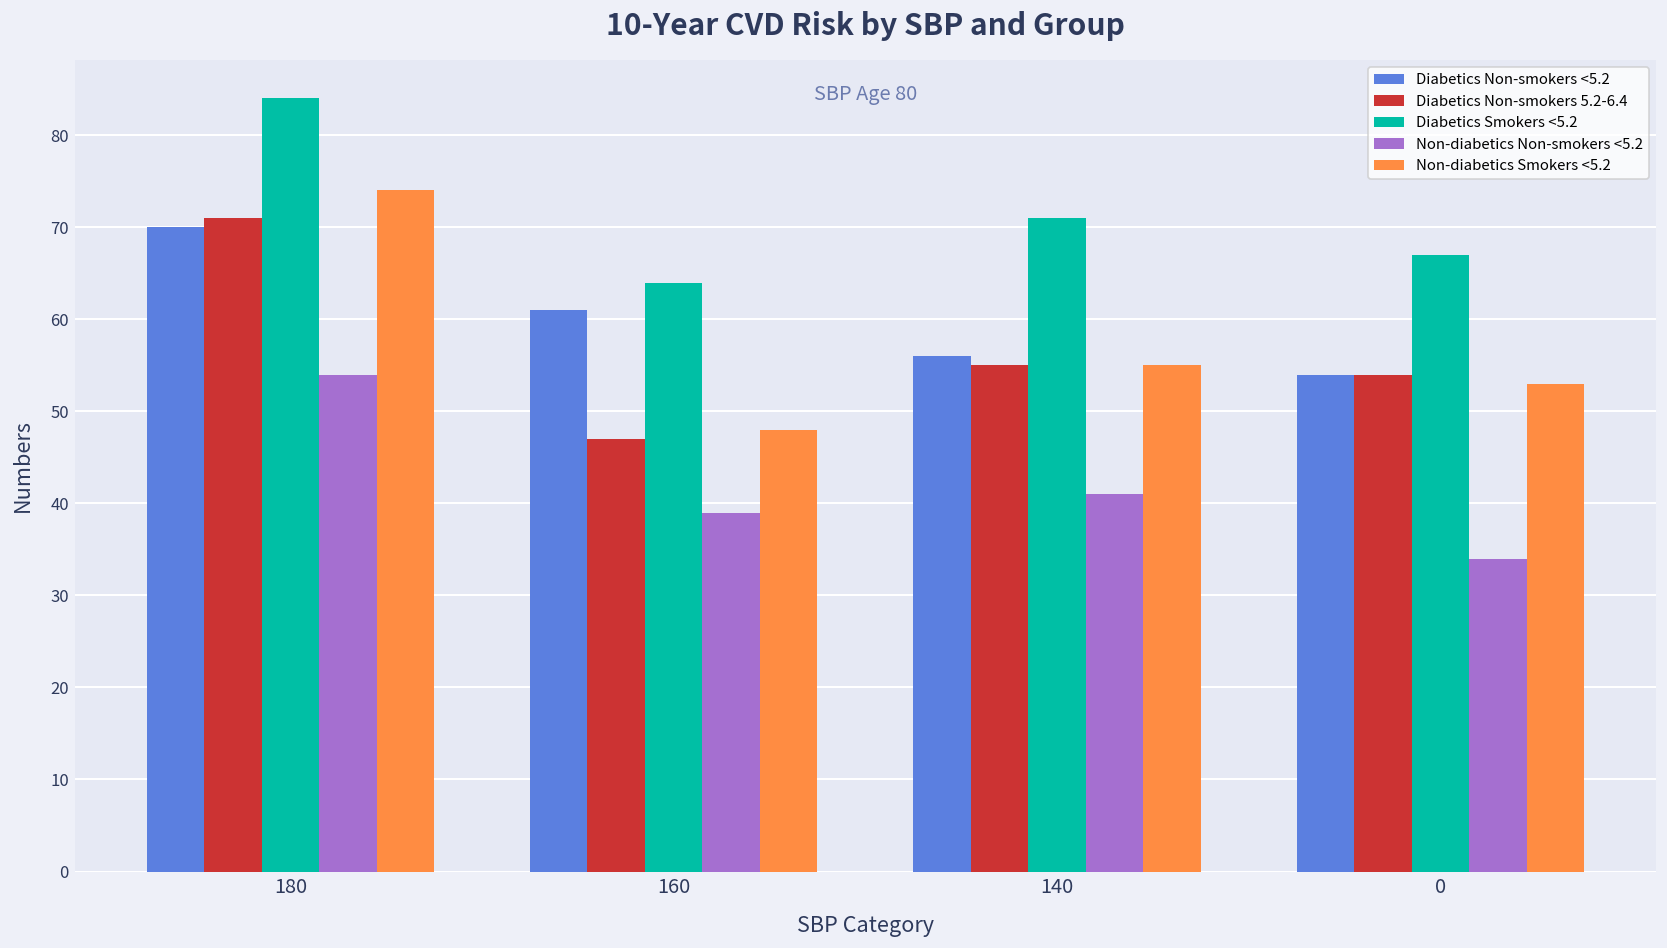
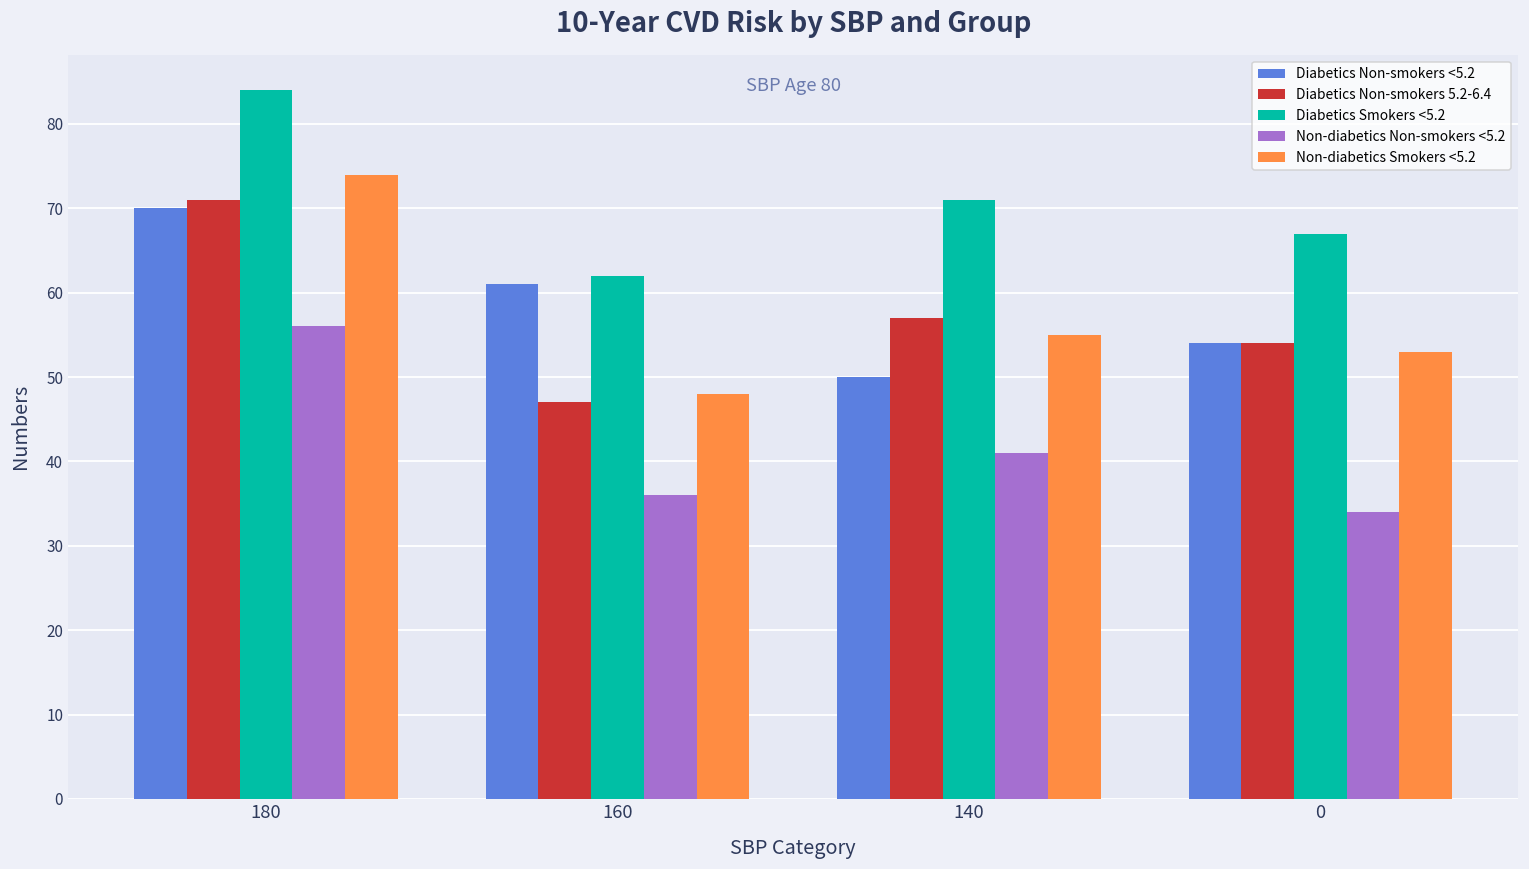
  {
    "Diabetics Non-smokers <5.2": {
      "180": 70,
      "160": 61,
-     "140": 56,
+     "140": 50,
      "0": 54
    },
    "Diabetics Non-smokers 5.2-6.4": {
      "180": 71,
      "160": 47,
-     "140": 55,
+     "140": 57,
      "0": 54
    },
    "Diabetics Smokers <5.2": {
      "180": 84,
-     "160": 64,
+     "160": 62,
      "140": 71,
      "0": 67
    },
    "Non-diabetics Non-smokers <5.2": {
-     "180": 54,
-     "160": 39,
+     "180": 56,
+     "160": 36,
      "140": 41,
      "0": 34
    },
    "Non-diabetics Smokers <5.2": {
      "180": 74,
      "160": 48,
      "140": 55,
      "0": 53
    }
  }
